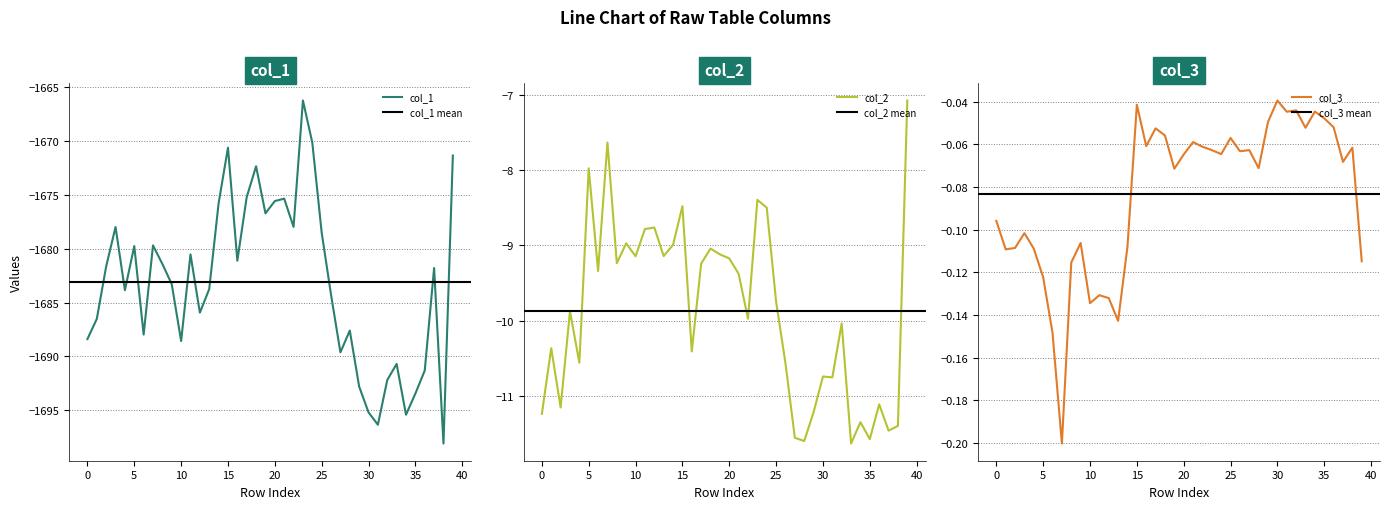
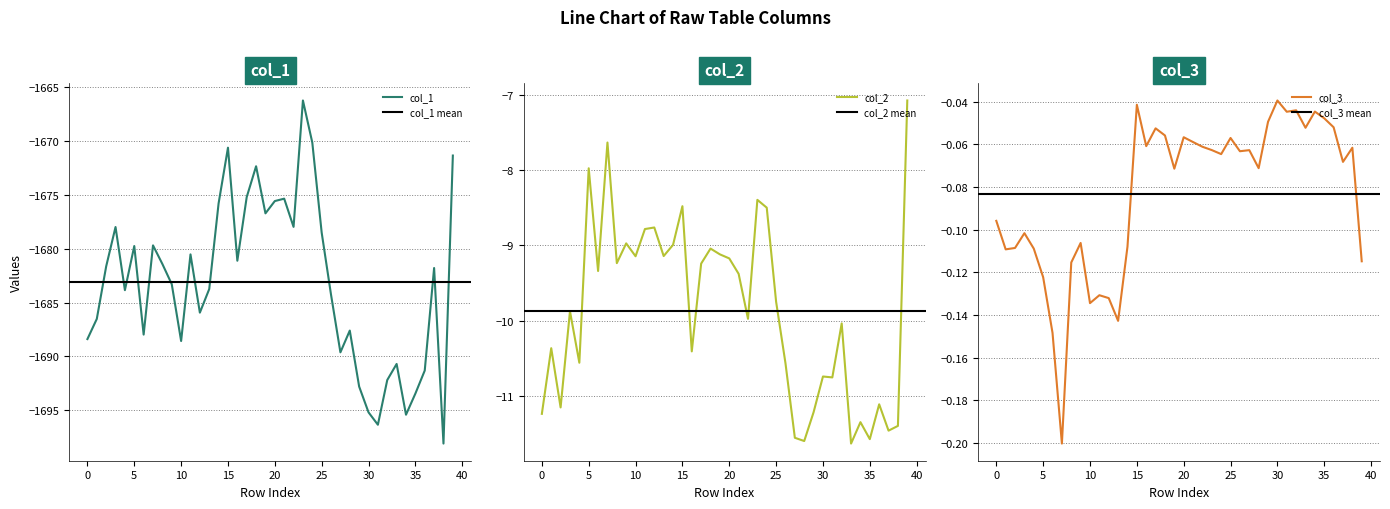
  {
    "col_1": {
      "0": -1688.4,
      "5": -1679.8,
      "10": -1688.6,
      "15": -1670.6,
      "20": -1675.6,
      "25": -1678.5,
      "30": -1695.2,
      "35": -1693.5
    },
    "col_2": {
      "0": -11.2,
      "5": -8.0,
      "10": -9.1,
      "15": -8.5,
      "20": -9.2,
      "25": -9.7,
      "30": -10.7,
      "35": -11.6
    },
    "col_3": {
      "0": -0.096,
      "5": -0.122,
      "10": -0.134,
      "15": -0.041,
-     "20": -0.065,
+     "20": -0.057,
      "25": -0.057,
      "30": -0.039,
      "35": -0.048
    }
  }
